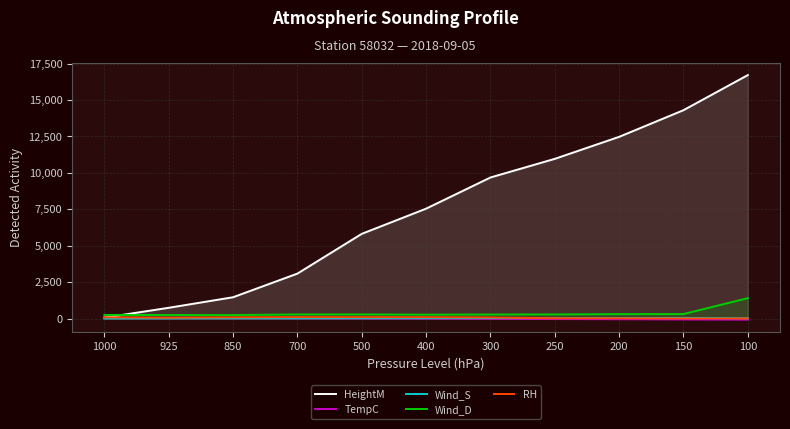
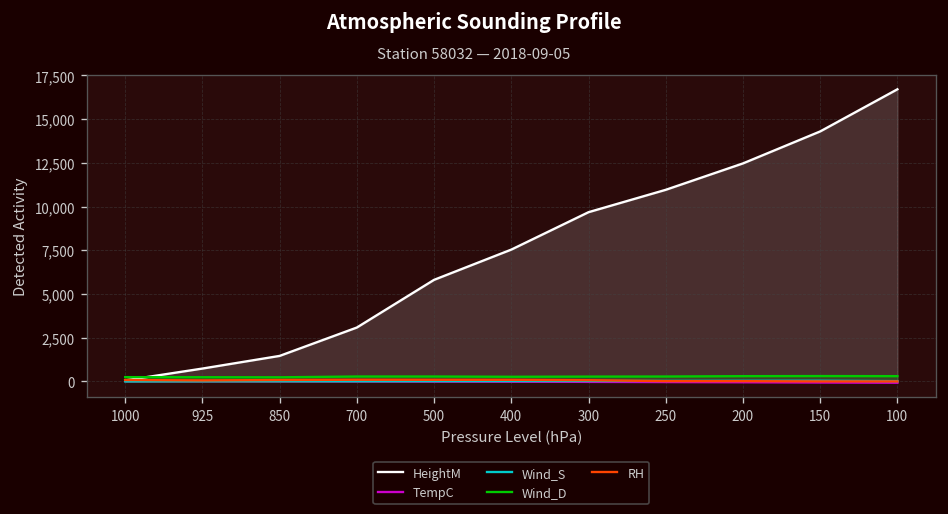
  {
    "HeightM": {
      "925": "700",
      "850": "1,500",
      "700": "3,100",
      "500": "5,800",
      "400": "7,500",
      "300": "9,700",
      "250": "11,000",
      "200": "12,500",
      "150": "14,300",
      "100": "16,700"
    },
    "Wind_D": {
      "925": "200",
      "700": "300",
      "500": "300",
      "300": "300",
      "250": "300",
      "200": "300",
      "150": "300",
-     "100": "1,400"
+     "100": "300"
    }
  }
